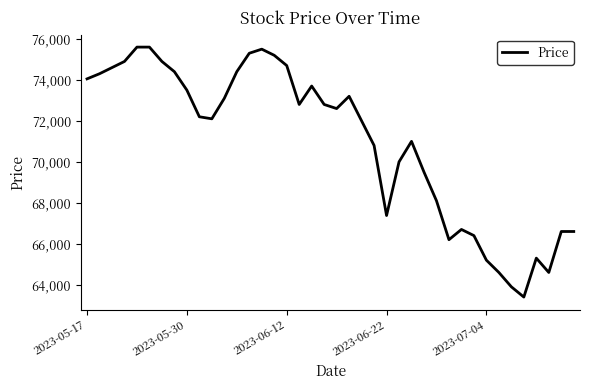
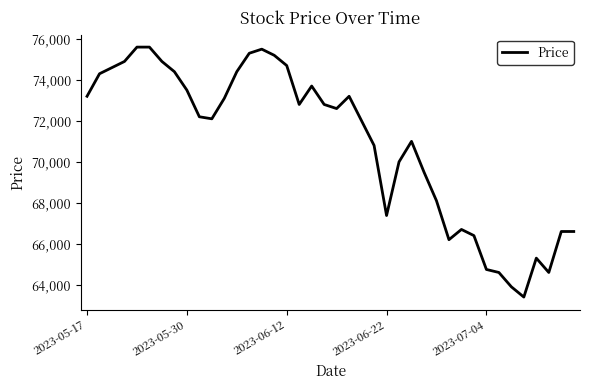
  {
-   "2023-05-17": "74,000",
+   "2023-05-17": "73,200",
    "2023-05-30": "73,500",
    "2023-06-12": "74,700",
    "2023-06-22": "67,400",
-   "2023-07-04": "65,200"
+   "2023-07-04": "64,700"
  }
